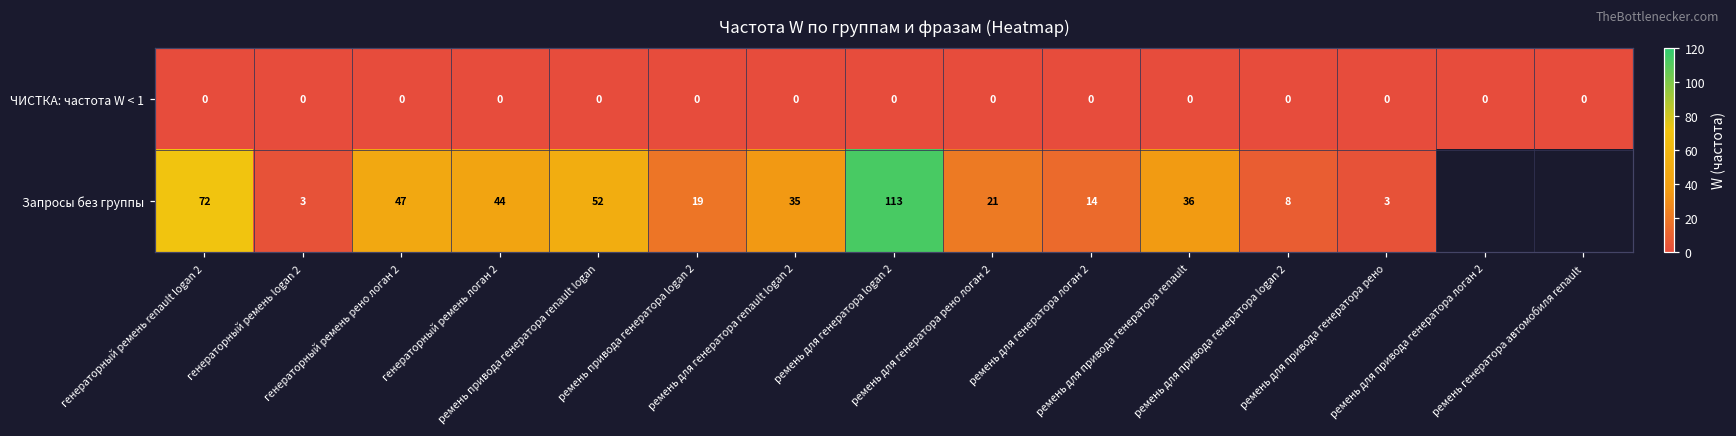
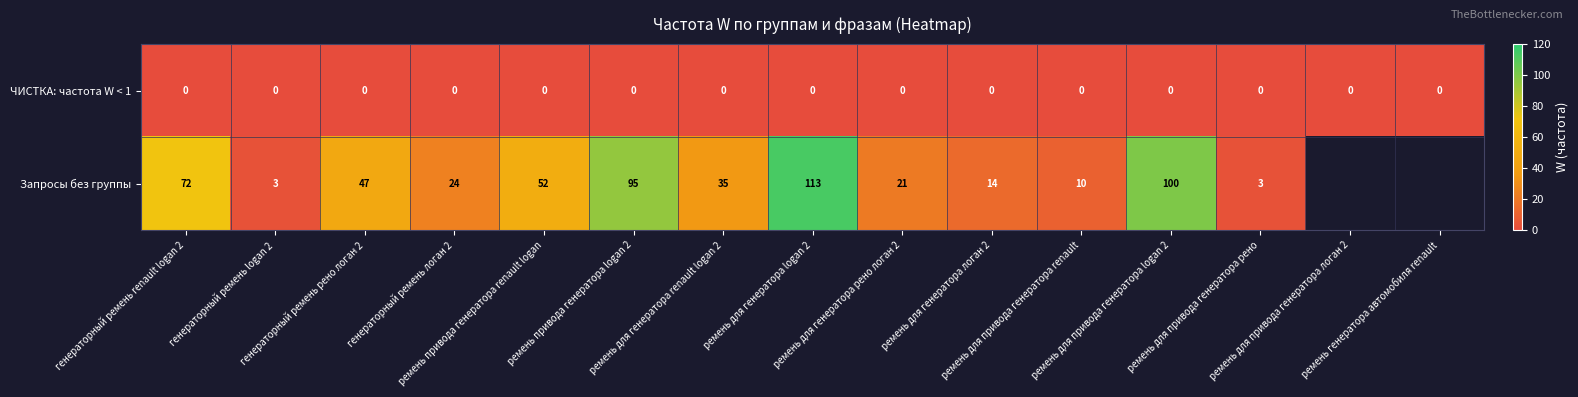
  {
    "ЧИСТКА: частота W < 1": {
      "генераторный ремень renault logan 2": 0,
      "генераторный ремень logan 2": 0,
      "генераторный ремень рено логан 2": 0,
      "генераторный ремень логан 2": 0,
      "ремень привода генератора renault logan": 0,
      "ремень привода генератора logan 2": 0,
      "ремень для генератора renault logan 2": 0,
      "ремень для генератора logan 2": 0,
      "ремень для генератора рено логан 2": 0,
      "ремень для генератора логан 2": 0,
      "ремень для привода генератора renault": 0,
      "ремень для привода генератора logan 2": 0,
      "ремень для привода генератора рено": 0,
      "ремень для привода генератора логан 2": 0,
      "ремень генератора автомобиля renault": 0
    },
    "Запросы без группы": {
      "генераторный ремень renault logan 2": 72,
      "генераторный ремень logan 2": 3,
      "генераторный ремень рено логан 2": 47,
-     "генераторный ремень логан 2": 44,
+     "генераторный ремень логан 2": 24,
      "ремень привода генератора renault logan": 52,
-     "ремень привода генератора logan 2": 19,
+     "ремень привода генератора logan 2": 95,
      "ремень для генератора renault logan 2": 35,
      "ремень для генератора logan 2": 113,
      "ремень для генератора рено логан 2": 21,
      "ремень для генератора логан 2": 14,
-     "ремень для привода генератора renault": 36,
-     "ремень для привода генератора logan 2": 8,
+     "ремень для привода генератора renault": 10,
+     "ремень для привода генератора logan 2": 100,
      "ремень для привода генератора рено": 3
    }
  }
